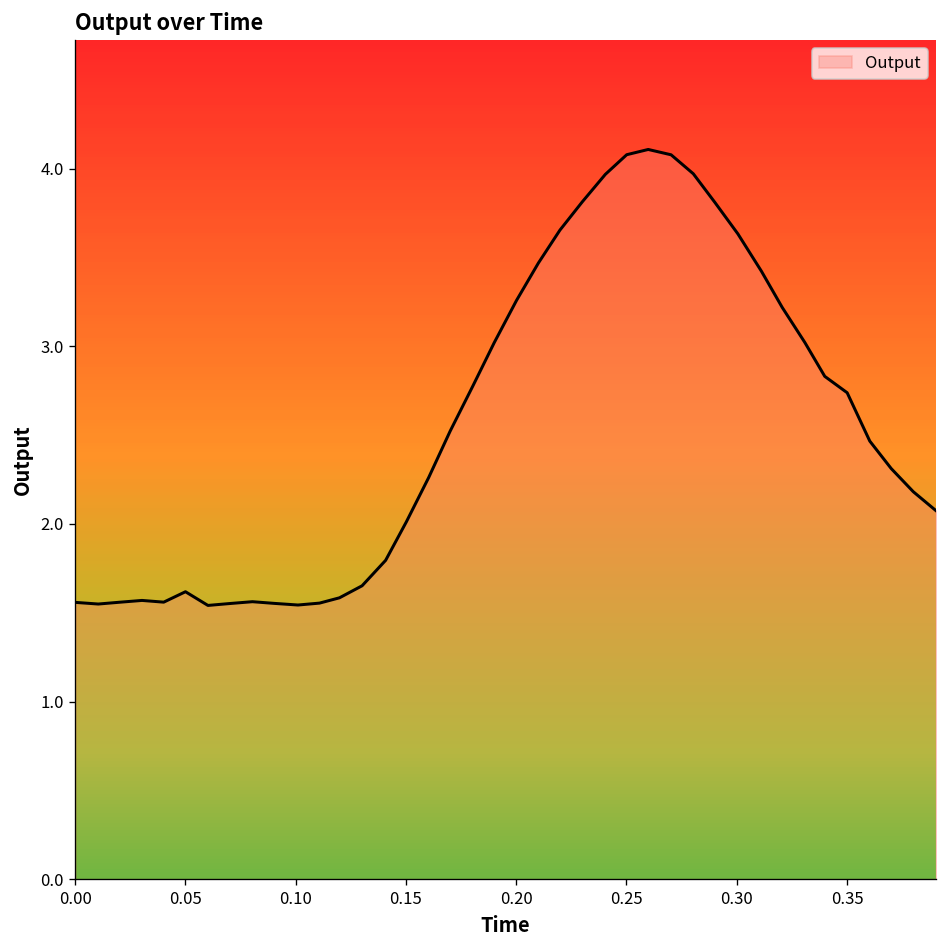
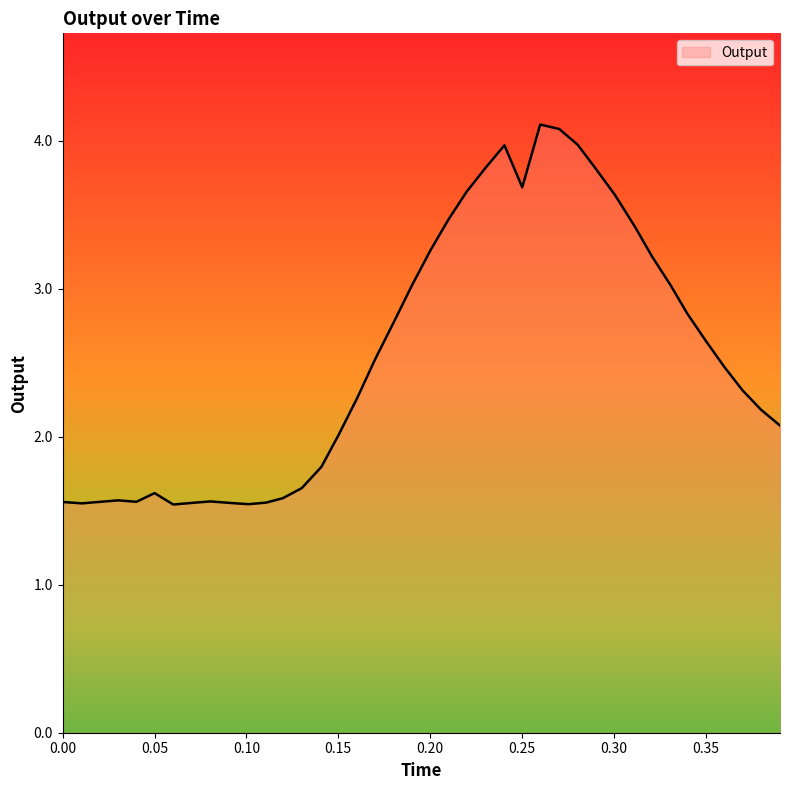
  {
    "0.00": 1.56,
    "0.05": 1.62,
    "0.20": 3.26,
-   "0.25": 4.08,
-   "0.35": 2.74
+   "0.25": 3.68,
+   "0.35": 2.65
  }
